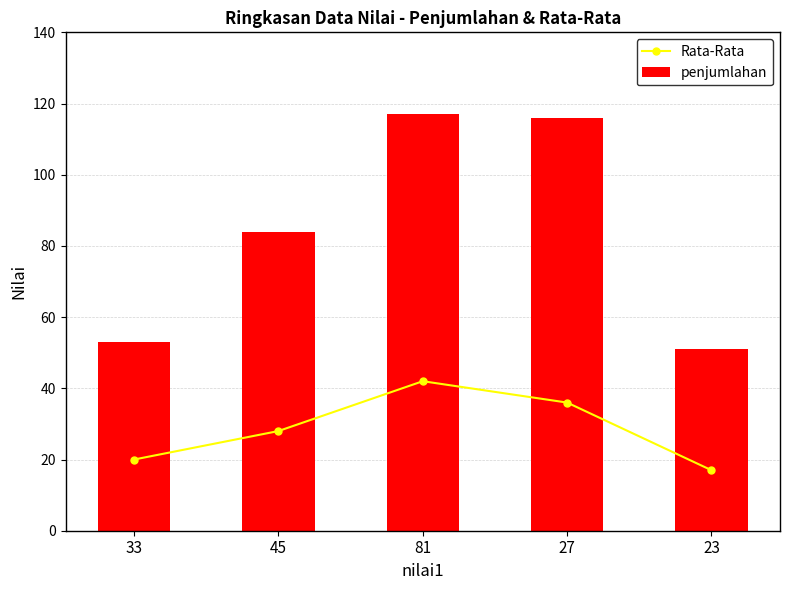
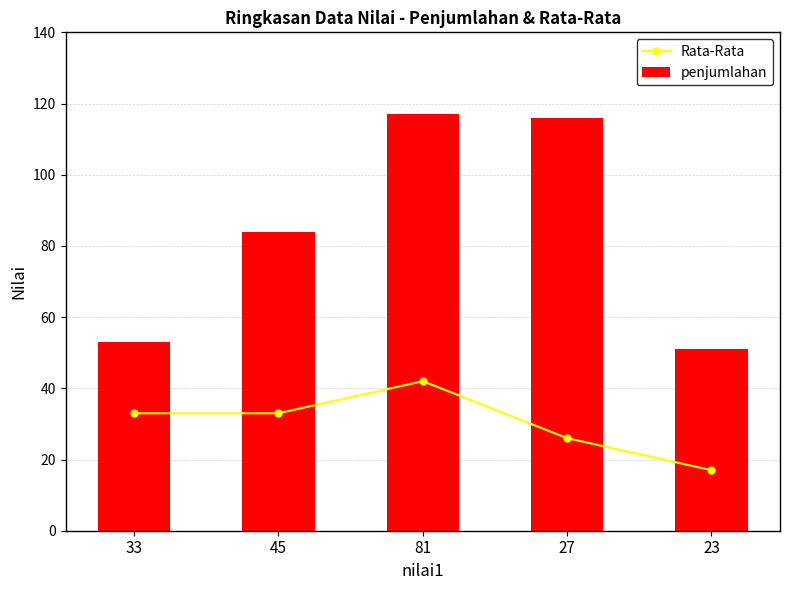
  {
    "Rata-Rata": {
-     "33": 20,
-     "45": 28,
+     "33": 33,
+     "45": 33,
      "81": 42,
-     "27": 36,
+     "27": 26,
      "23": 17
    },
    "penjumlahan": {
      "33": 53,
      "45": 84,
      "81": 117,
      "27": 116,
      "23": 51
    }
  }
